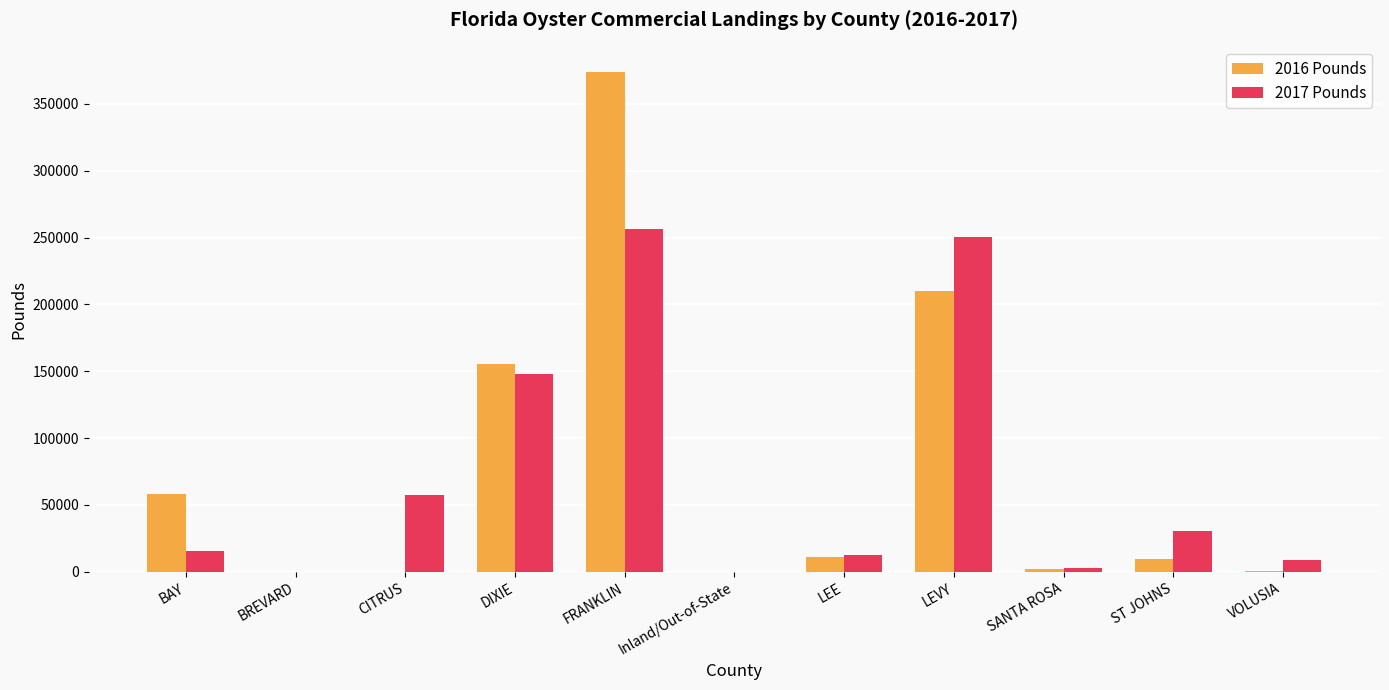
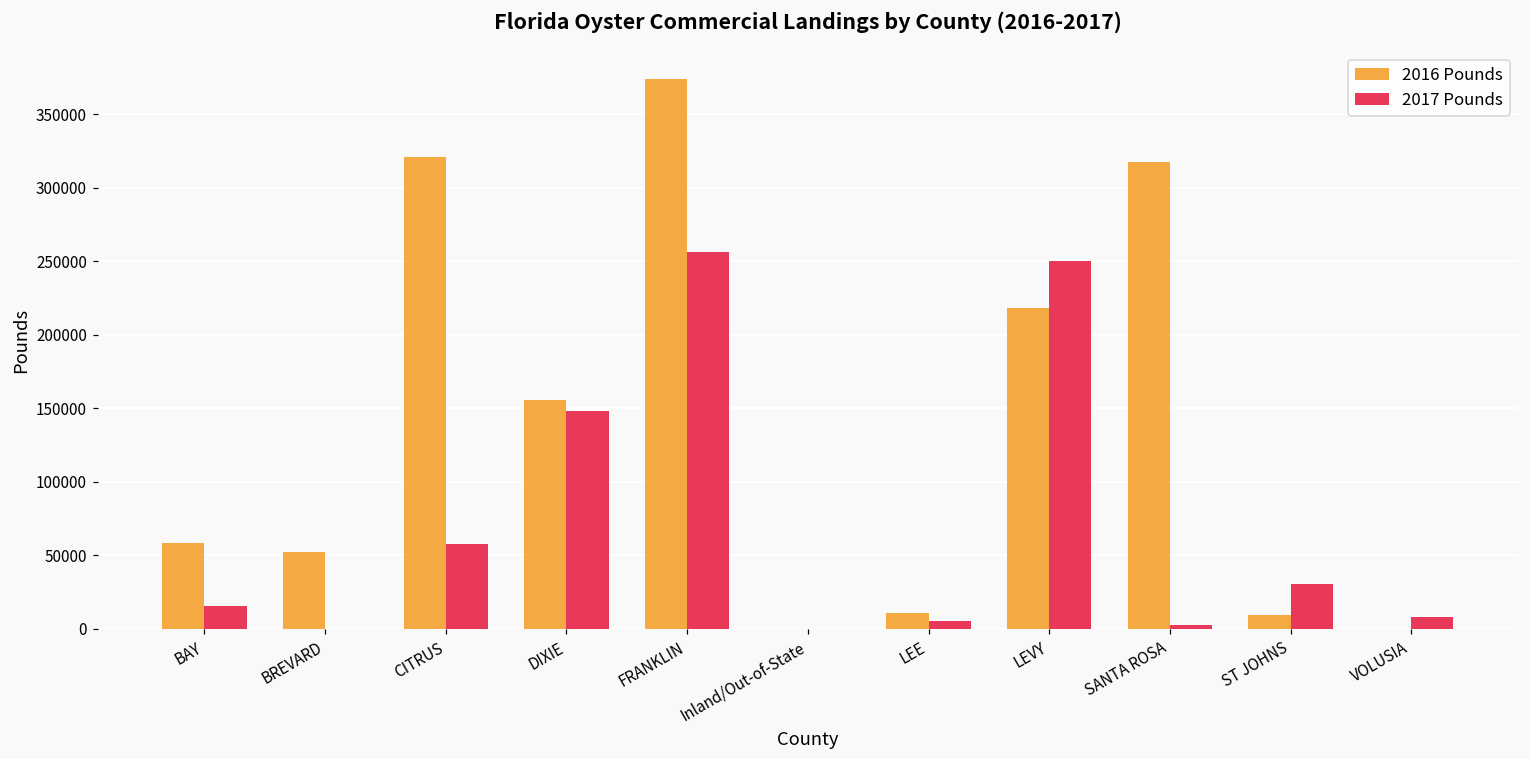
  {
    "2016 Pounds": {
      "BAY": 58000,
-     "BREVARD": 0,
-     "CITRUS": 0,
+     "BREVARD": 53000,
+     "CITRUS": 321000,
      "DIXIE": 156000,
      "FRANKLIN": 374000,
      "LEE": 11000,
-     "LEVY": 210000,
-     "SANTA ROSA": 2000,
+     "LEVY": 219000,
+     "SANTA ROSA": 318000,
      "ST JOHNS": 9000
    },
    "2017 Pounds": {
      "BAY": 16000,
      "BREVARD": 0,
      "CITRUS": 58000,
      "DIXIE": 148000,
      "FRANKLIN": 256000,
      "Inland/Out-of-State": 0,
-     "LEE": 12000,
+     "LEE": 5000,
      "LEVY": 250000,
      "SANTA ROSA": 3000,
      "ST JOHNS": 30000,
      "VOLUSIA": 8000
    }
  }
